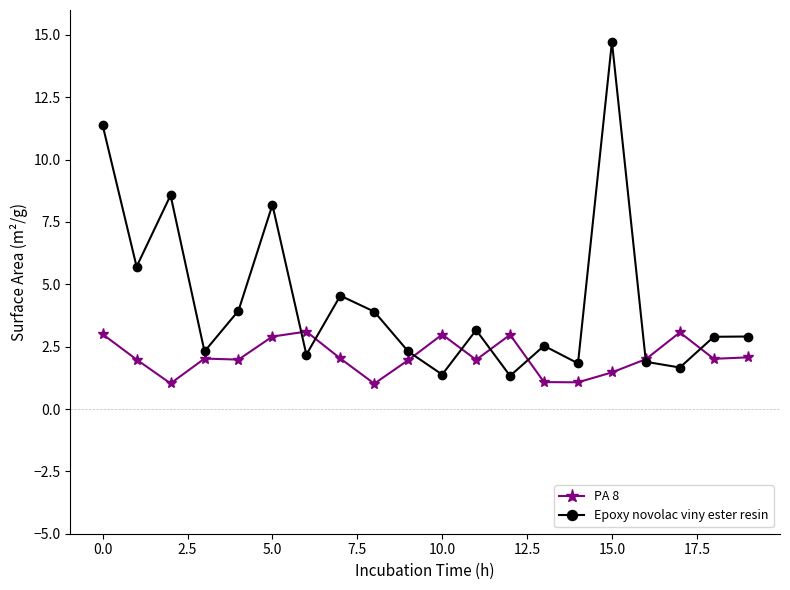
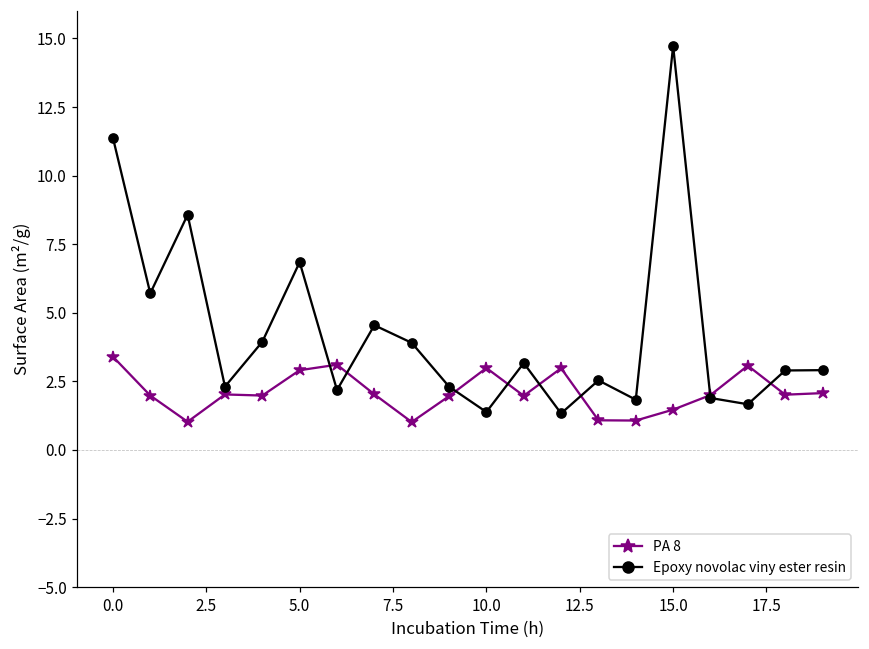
  {
    "PA 8": {
-     "0.0": 3.0,
+     "0.0": 3.4,
      "5.0": 2.9,
      "10.0": 3.0,
      "15.0": 1.5
    },
    "Epoxy novolac viny ester resin": {
      "0.0": 11.4,
-     "5.0": 8.2,
+     "5.0": 6.8,
      "10.0": 1.4,
      "15.0": 14.7
    }
  }
